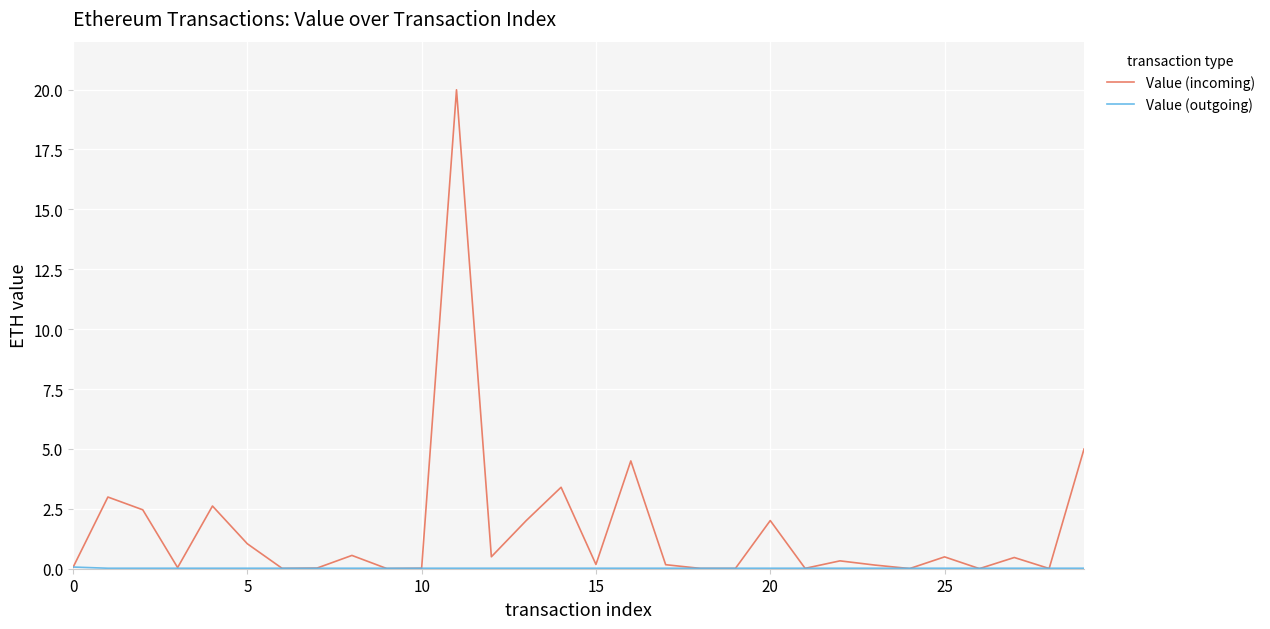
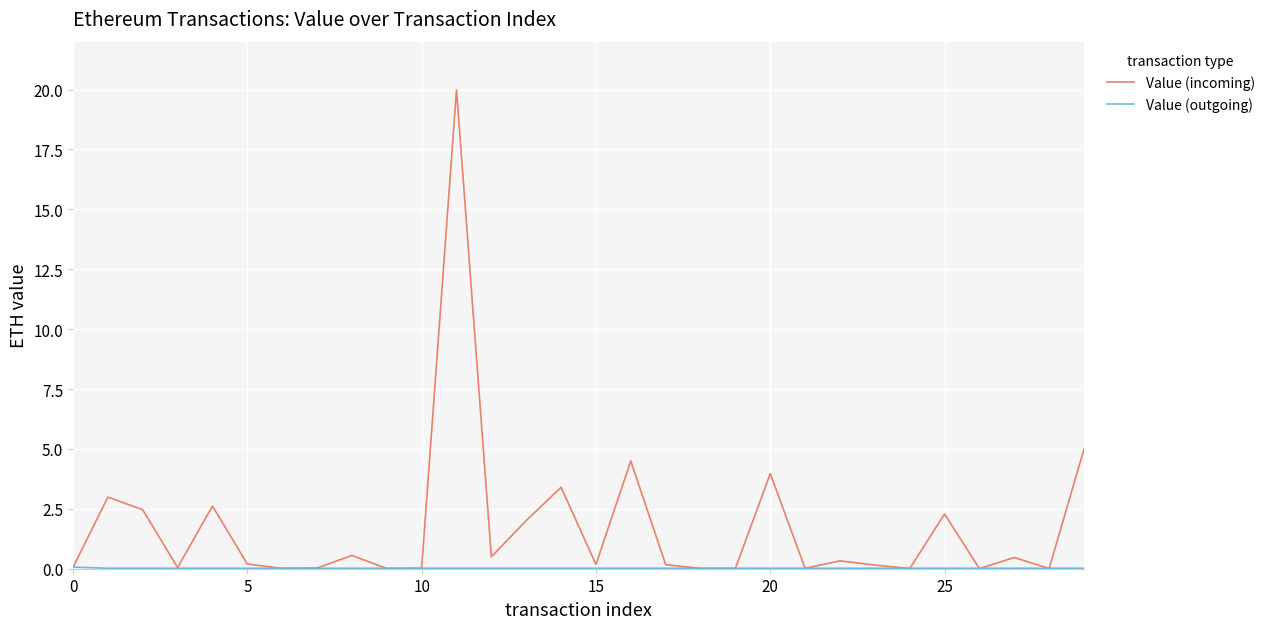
  {
    "Value (incoming)": {
-     "5": 1.0,
+     "5": 0.2,
      "15": 0.2,
-     "20": 2.0,
-     "25": 0.5
+     "20": 4.0,
+     "25": 2.3
    },
    "Value (outgoing)": {
      "5": 0.0,
      "15": 0.0,
      "20": 0.0,
      "25": 0.0
    }
  }
